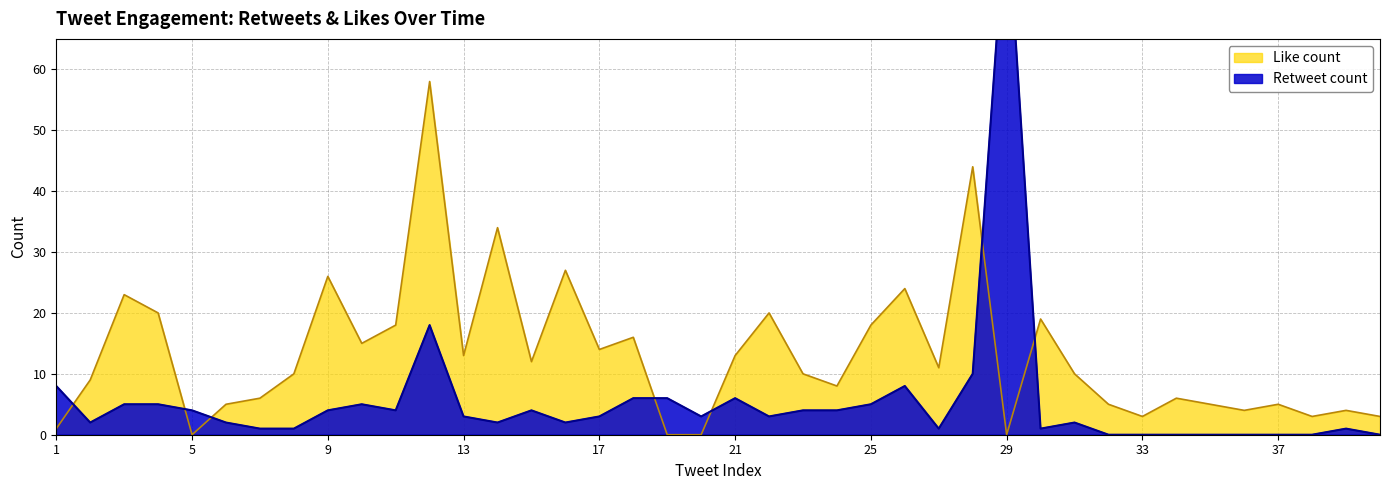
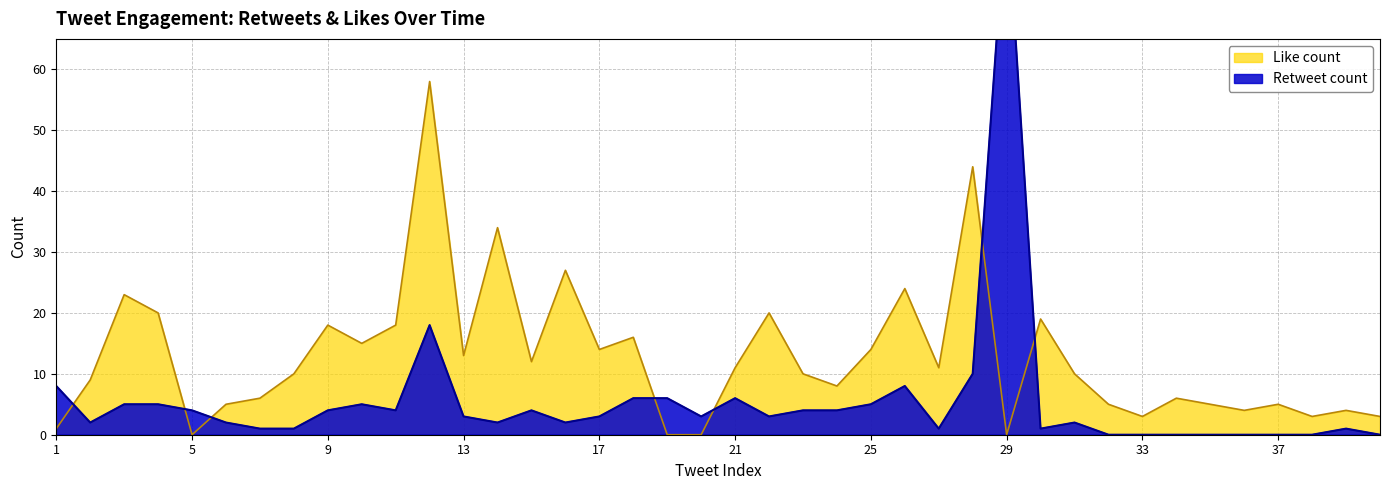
  {
    "Like count": {
      "1": 1,
      "5": 0,
-     "9": 26,
+     "9": 18,
      "13": 13,
      "17": 14,
-     "21": 13,
-     "25": 18,
+     "21": 11,
+     "25": 14,
      "29": 0,
      "33": 3,
      "37": 5
    },
    "Retweet count": {
      "1": 8,
      "5": 4,
      "9": 4,
      "13": 3,
      "17": 3,
      "21": 6,
      "25": 5,
      "33": 0,
      "37": 0
    }
  }
